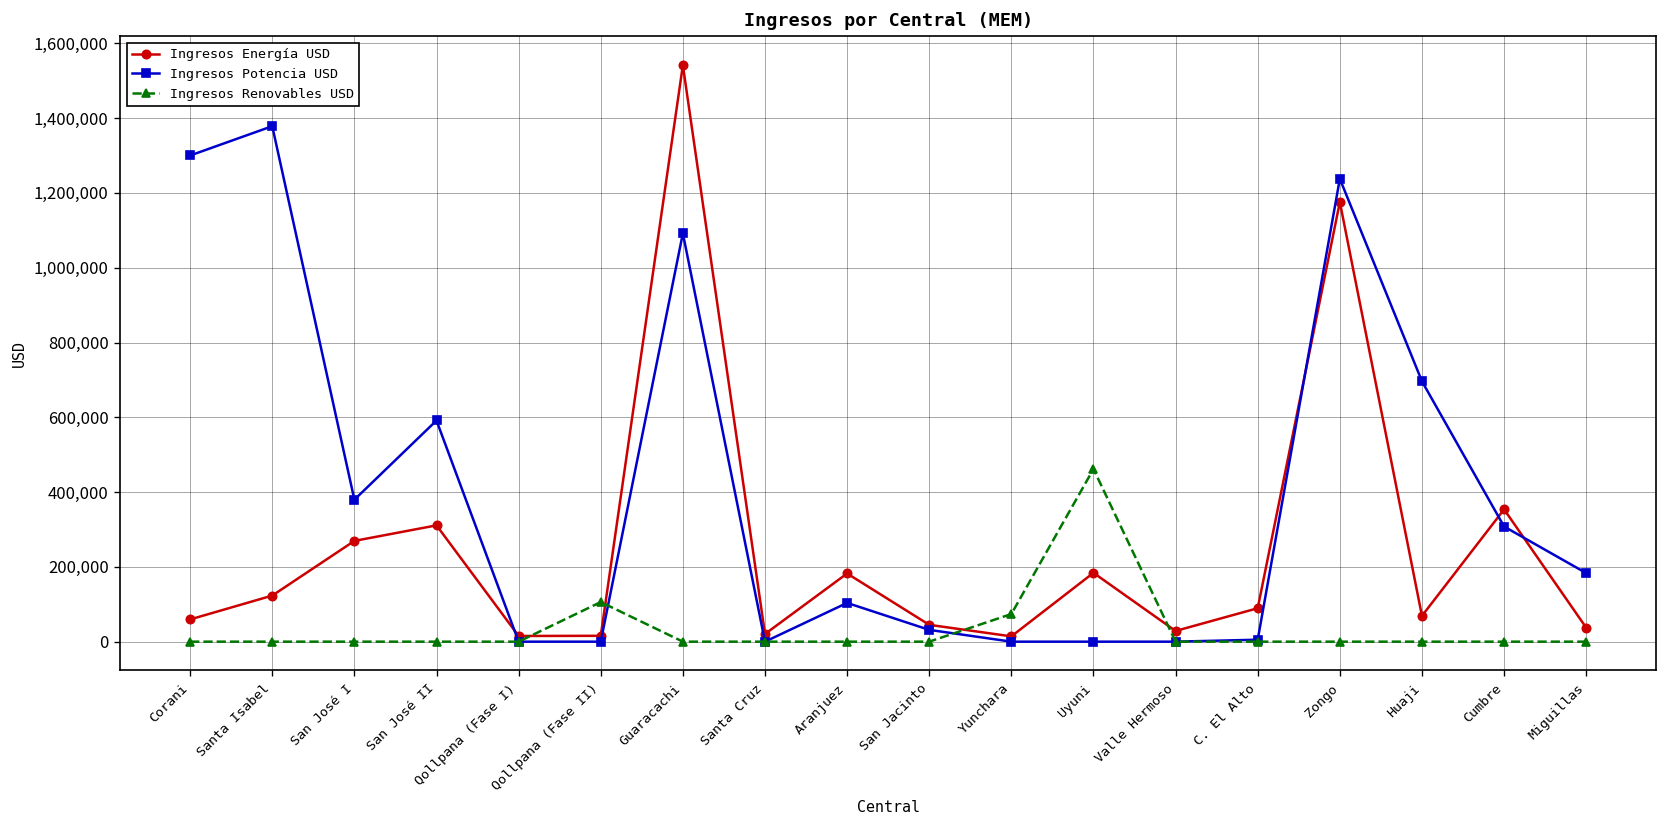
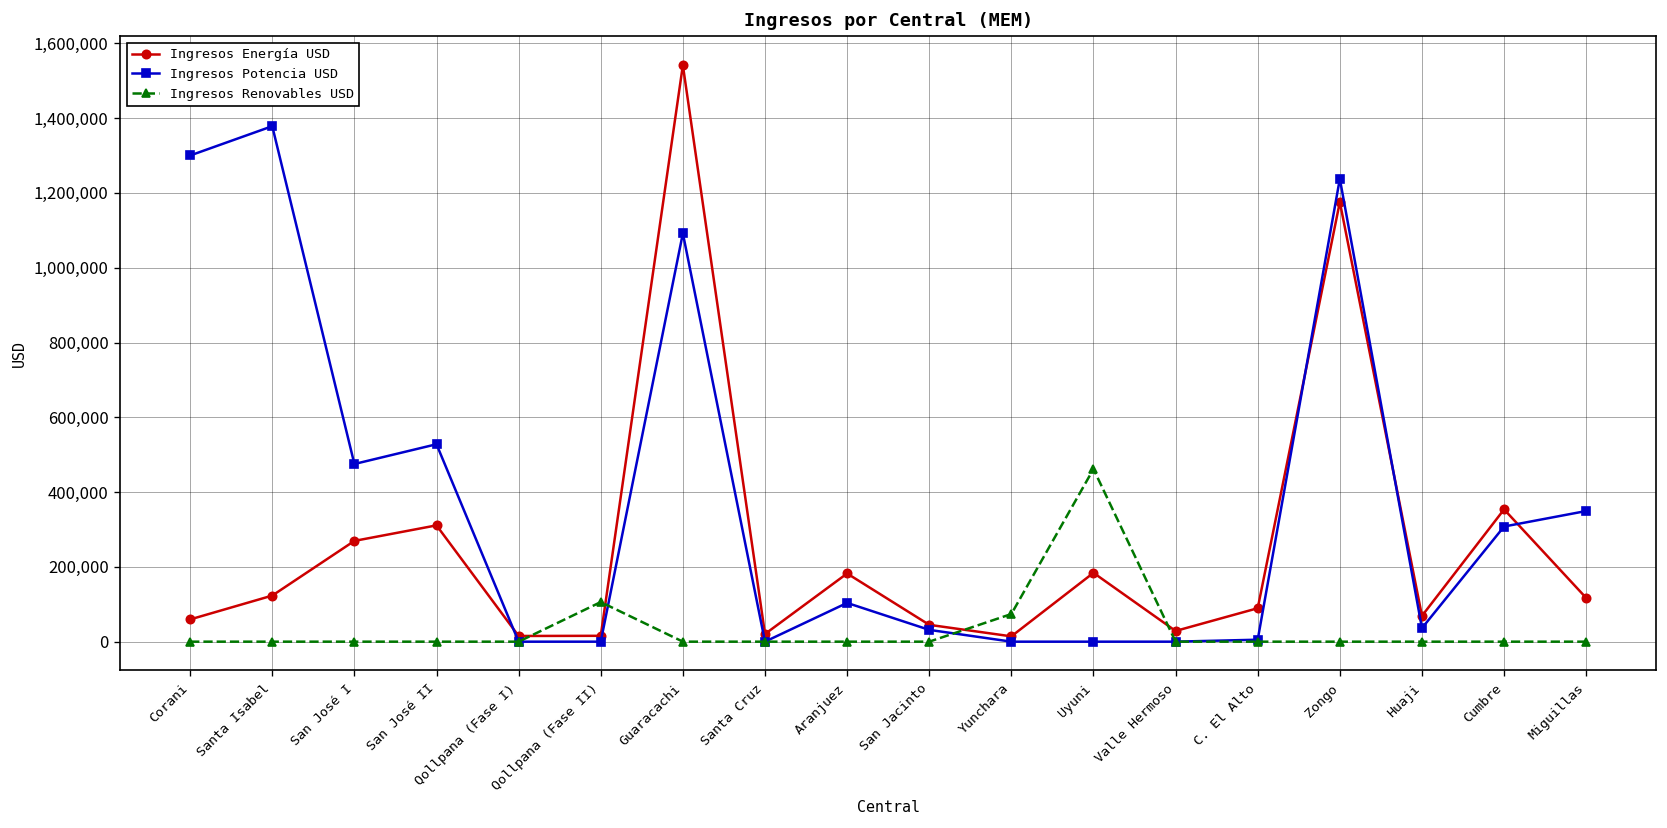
  {
    "Ingresos Energía USD": {
      "Corani": "60,000",
      "Santa Isabel": "120,000",
      "San José I": "270,000",
      "San José II": "310,000",
      "Qollpana (Fase I)": "20,000",
      "Qollpana (Fase II)": "20,000",
      "Guaracachi": "1,540,000",
      "Santa Cruz": "20,000",
      "Aranjuez": "180,000",
      "San Jacinto": "50,000",
      "Yunchara": "10,000",
      "Uyuni": "180,000",
      "Valle Hermoso": "30,000",
      "C. El Alto": "90,000",
      "Zongo": "1,180,000",
      "Huaji": "70,000",
      "Cumbre": "350,000",
-     "Miguillas": "40,000"
+     "Miguillas": "120,000"
    },
    "Ingresos Potencia USD": {
      "Corani": "1,300,000",
      "Santa Isabel": "1,380,000",
-     "San José I": "380,000",
-     "San José II": "590,000",
+     "San José I": "480,000",
+     "San José II": "530,000",
      "Qollpana (Fase II)": "0",
      "Guaracachi": "1,090,000",
      "Aranjuez": "100,000",
      "San Jacinto": "30,000",
      "Yunchara": "0",
      "Uyuni": "0",
      "Zongo": "1,240,000",
-     "Huaji": "700,000",
+     "Huaji": "40,000",
      "Cumbre": "310,000",
-     "Miguillas": "180,000"
+     "Miguillas": "350,000"
    },
    "Ingresos Renovables USD": {
      "Corani": "0",
      "Santa Isabel": "0",
      "San José I": "0",
      "San José II": "0",
      "Qollpana (Fase II)": "110,000",
      "Guaracachi": "0",
      "Aranjuez": "0",
      "San Jacinto": "0",
      "Yunchara": "70,000",
      "Uyuni": "460,000",
      "Zongo": "0",
      "Huaji": "0",
      "Cumbre": "0",
      "Miguillas": "0"
    }
  }
